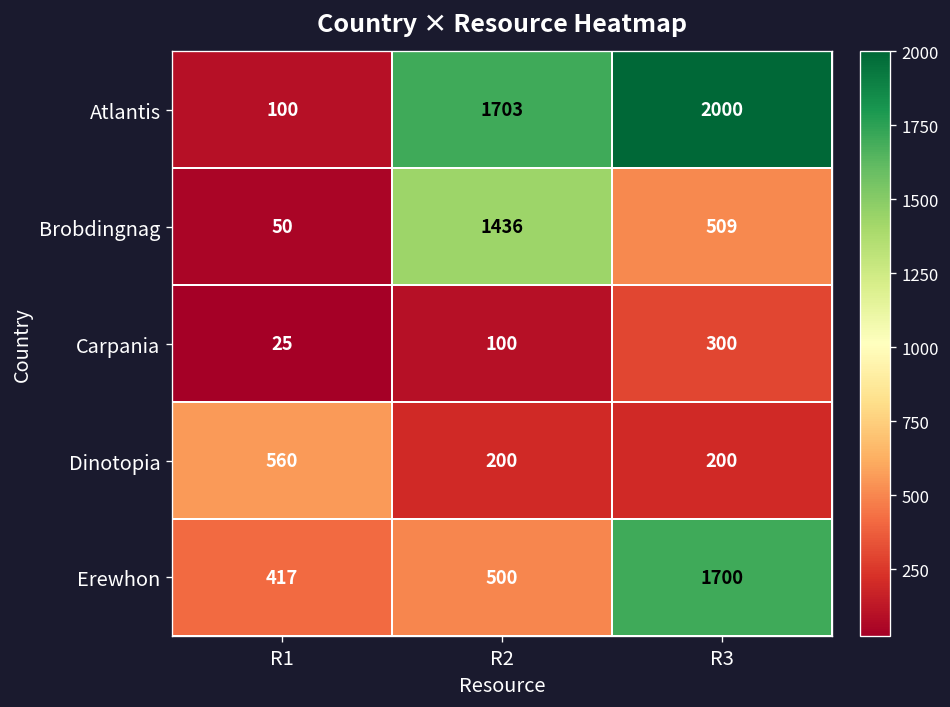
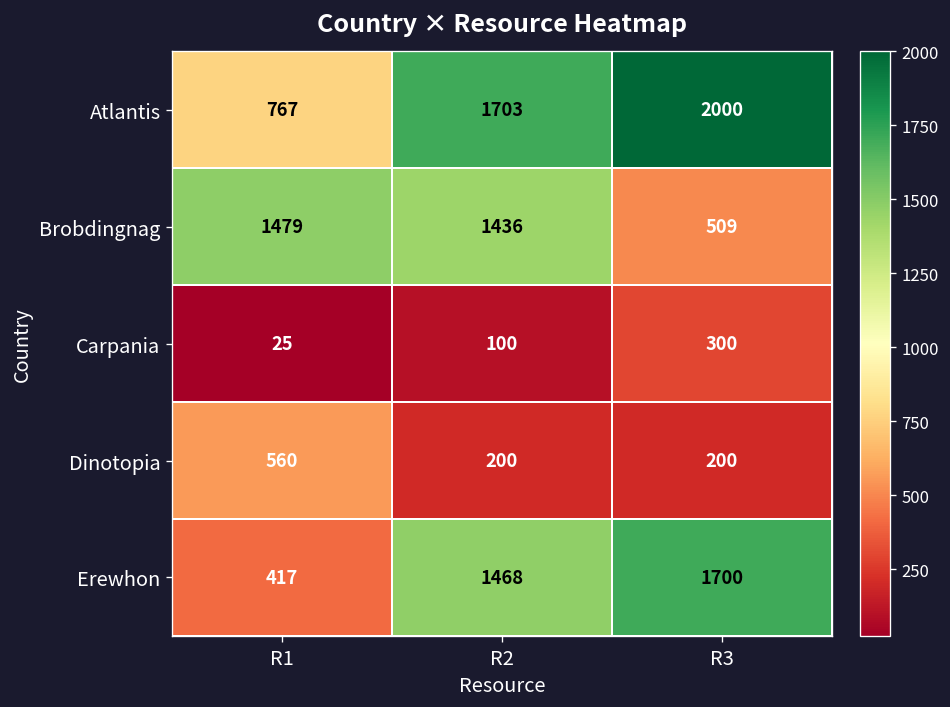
  {
    "Atlantis": {
-     "R1": 100,
+     "R1": 767,
      "R2": 1703,
      "R3": 2000
    },
    "Brobdingnag": {
-     "R1": 50,
+     "R1": 1479,
      "R2": 1436,
      "R3": 509
    },
    "Carpania": {
      "R1": 25,
      "R2": 100,
      "R3": 300
    },
    "Dinotopia": {
      "R1": 560,
      "R2": 200,
      "R3": 200
    },
    "Erewhon": {
      "R1": 417,
-     "R2": 500,
+     "R2": 1468,
      "R3": 1700
    }
  }
